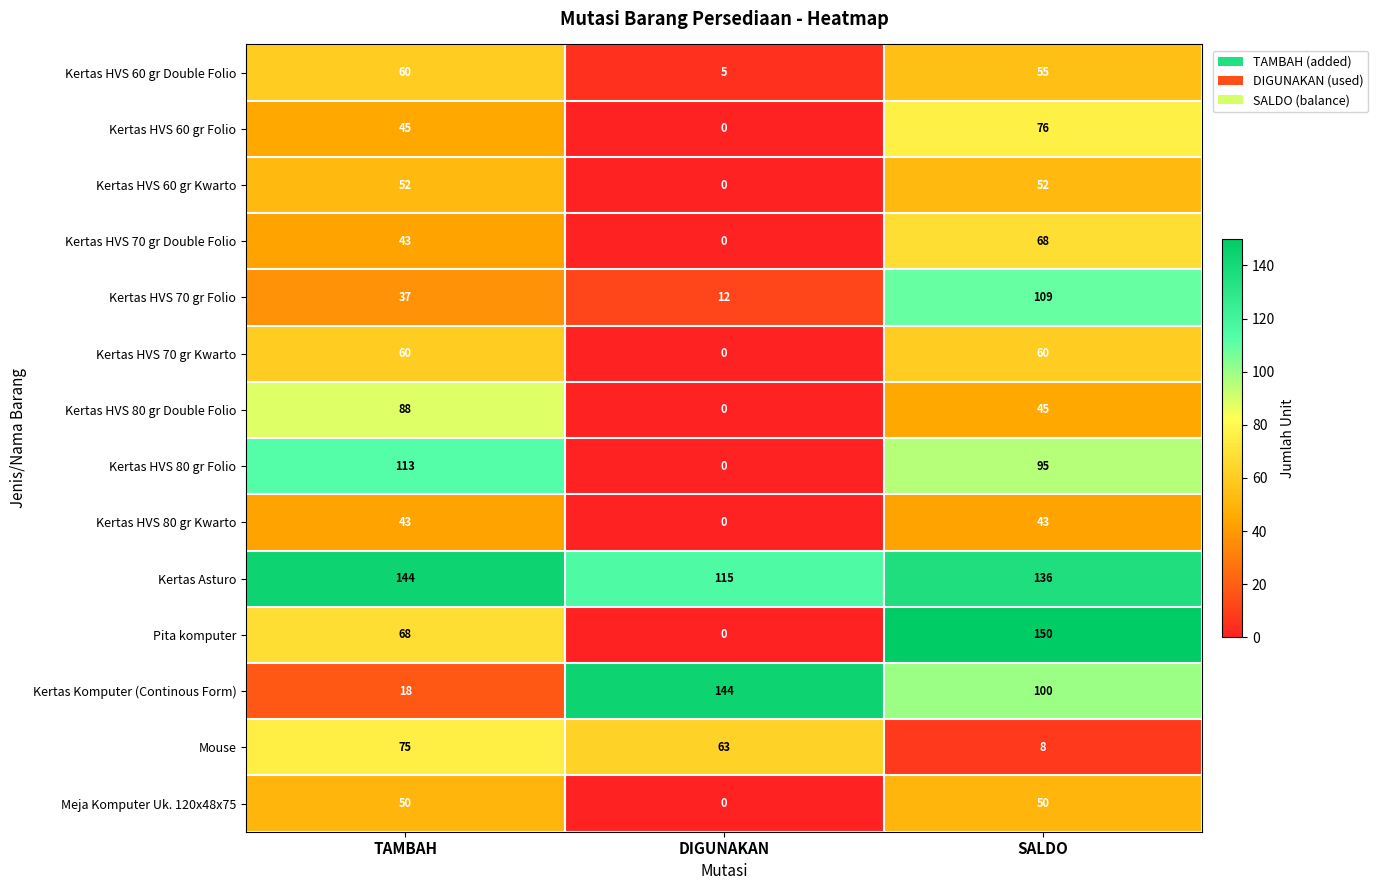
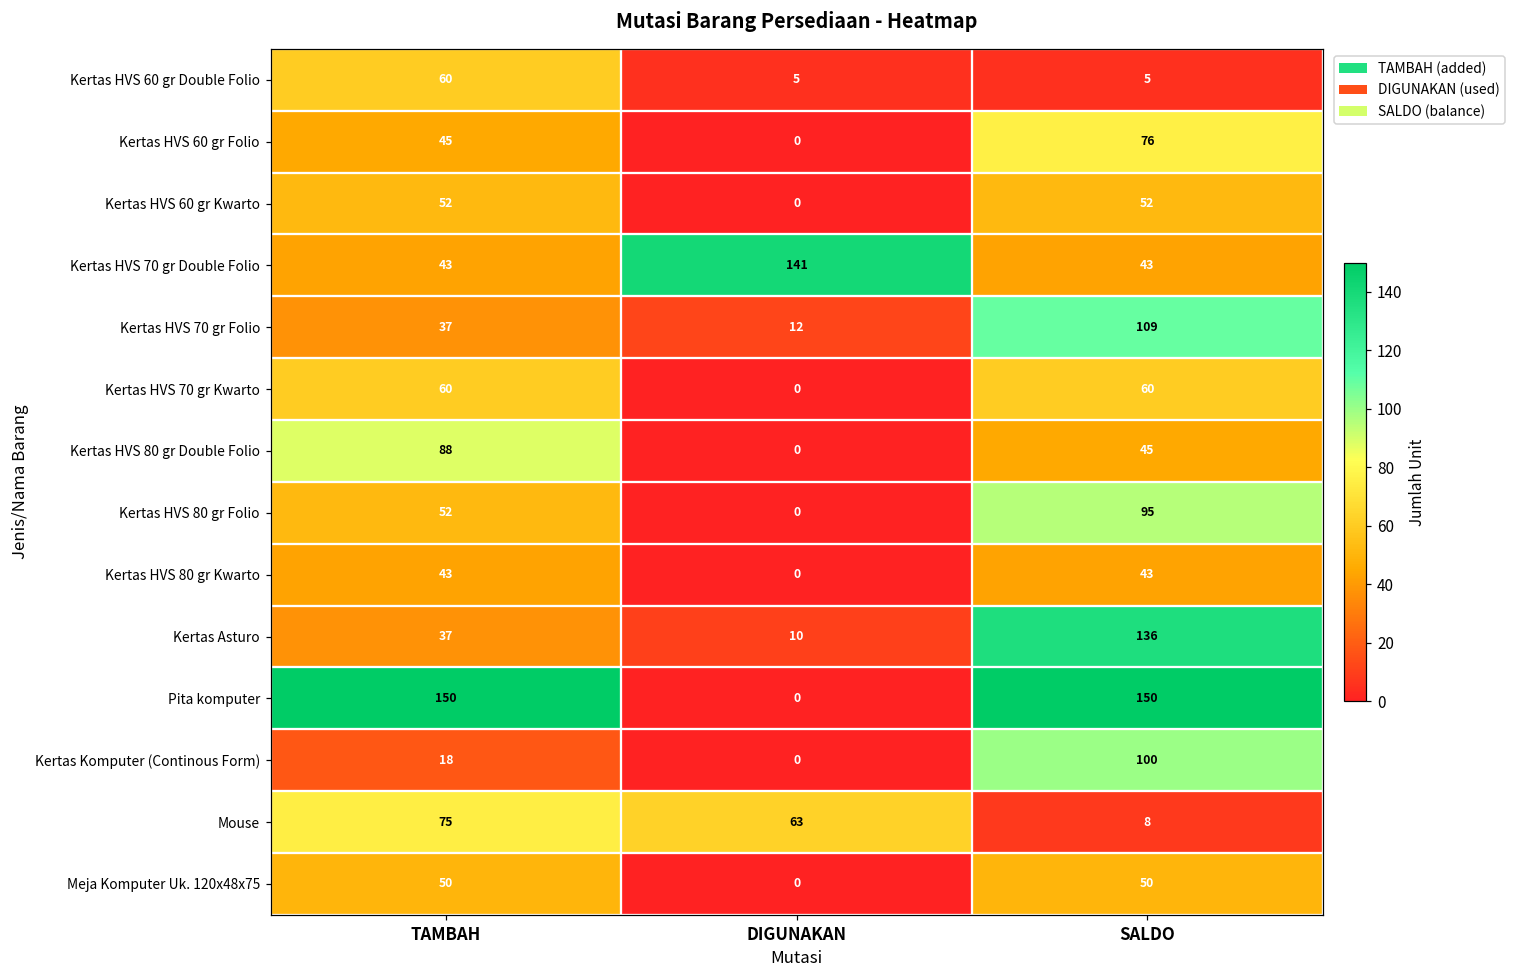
  {
    "Kertas HVS 60 gr Double Folio": {
      "TAMBAH": 60,
      "DIGUNAKAN": 5,
-     "SALDO": 55
+     "SALDO": 5
    },
    "Kertas HVS 60 gr Folio": {
      "TAMBAH": 45,
      "DIGUNAKAN": 0,
      "SALDO": 76
    },
    "Kertas HVS 60 gr Kwarto": {
      "TAMBAH": 52,
      "DIGUNAKAN": 0,
      "SALDO": 52
    },
    "Kertas HVS 70 gr Double Folio": {
      "TAMBAH": 43,
-     "DIGUNAKAN": 0,
-     "SALDO": 68
+     "DIGUNAKAN": 141,
+     "SALDO": 43
    },
    "Kertas HVS 70 gr Folio": {
      "TAMBAH": 37,
      "DIGUNAKAN": 12,
      "SALDO": 109
    },
    "Kertas HVS 70 gr Kwarto": {
      "TAMBAH": 60,
      "DIGUNAKAN": 0,
      "SALDO": 60
    },
    "Kertas HVS 80 gr Double Folio": {
      "TAMBAH": 88,
      "DIGUNAKAN": 0,
      "SALDO": 45
    },
    "Kertas HVS 80 gr Folio": {
-     "TAMBAH": 113,
+     "TAMBAH": 52,
      "DIGUNAKAN": 0,
      "SALDO": 95
    },
    "Kertas HVS 80 gr Kwarto": {
      "TAMBAH": 43,
      "DIGUNAKAN": 0,
      "SALDO": 43
    },
    "Kertas Asturo": {
-     "TAMBAH": 144,
-     "DIGUNAKAN": 115,
+     "TAMBAH": 37,
+     "DIGUNAKAN": 10,
      "SALDO": 136
    },
    "Pita komputer": {
-     "TAMBAH": 68,
+     "TAMBAH": 150,
      "DIGUNAKAN": 0,
      "SALDO": 150
    },
    "Kertas Komputer (Continous Form)": {
      "TAMBAH": 18,
-     "DIGUNAKAN": 144,
+     "DIGUNAKAN": 0,
      "SALDO": 100
    },
    "Mouse": {
      "TAMBAH": 75,
      "DIGUNAKAN": 63,
      "SALDO": 8
    },
    "Meja Komputer Uk. 120x48x75": {
      "TAMBAH": 50,
      "DIGUNAKAN": 0,
      "SALDO": 50
    }
  }
